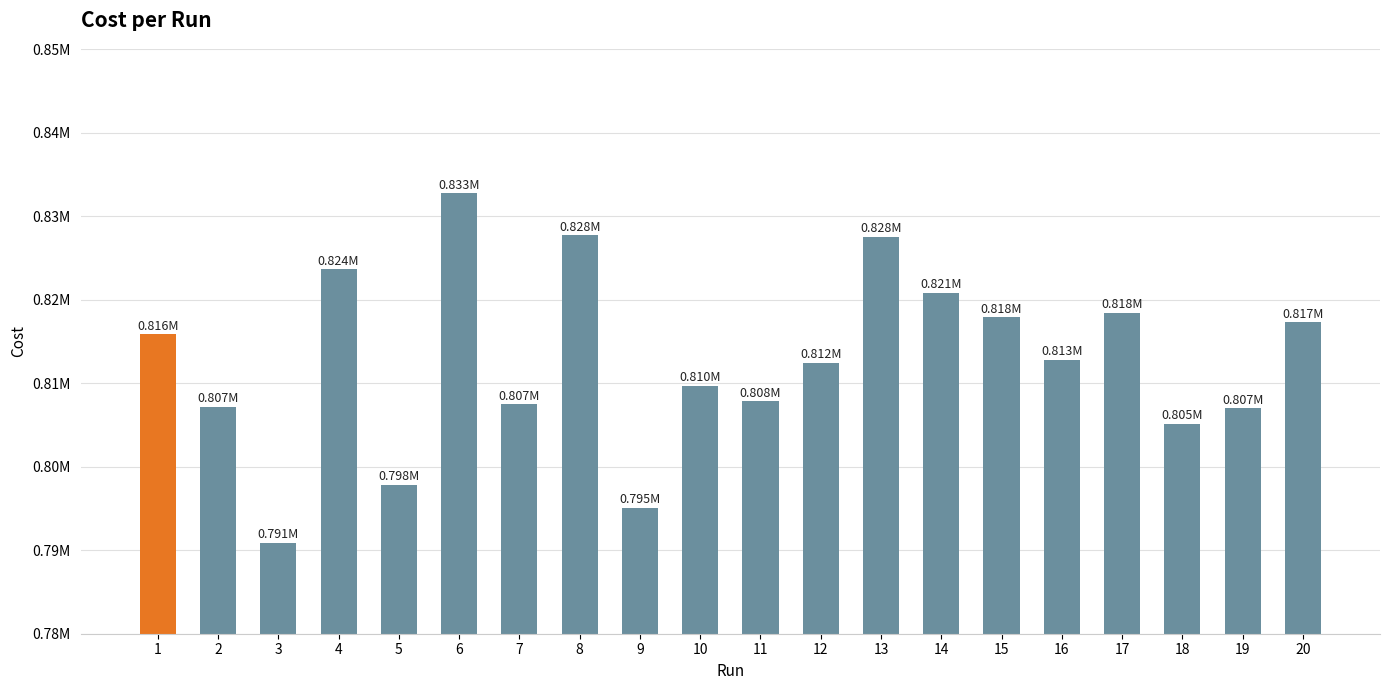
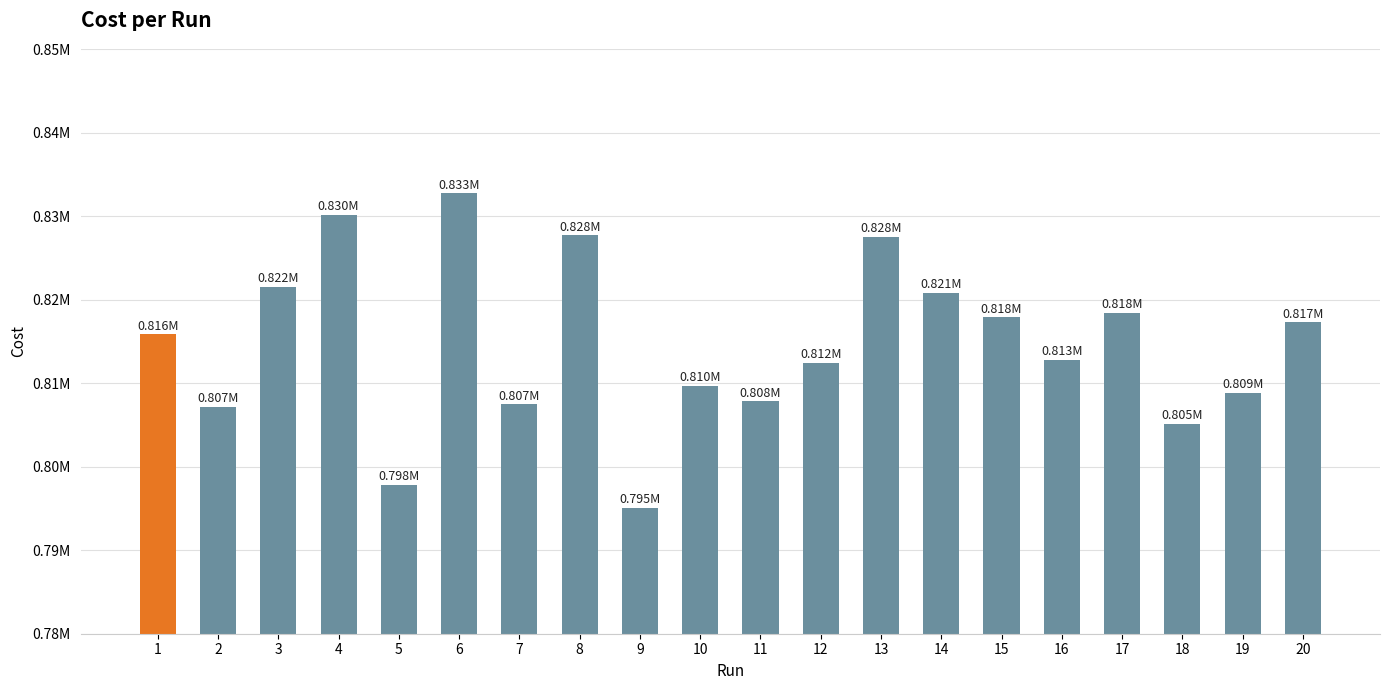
  {
    "1": "0.816M",
    "2": "0.807M",
-   "3": "0.791M",
-   "4": "0.824M",
+   "3": "0.822M",
+   "4": "0.830M",
    "5": "0.798M",
    "6": "0.833M",
    "7": "0.807M",
    "8": "0.828M",
    "9": "0.795M",
    "10": "0.810M",
    "11": "0.808M",
    "12": "0.812M",
    "13": "0.828M",
    "14": "0.821M",
    "15": "0.818M",
    "16": "0.813M",
    "17": "0.818M",
    "18": "0.805M",
-   "19": "0.807M",
+   "19": "0.809M",
    "20": "0.817M"
  }
